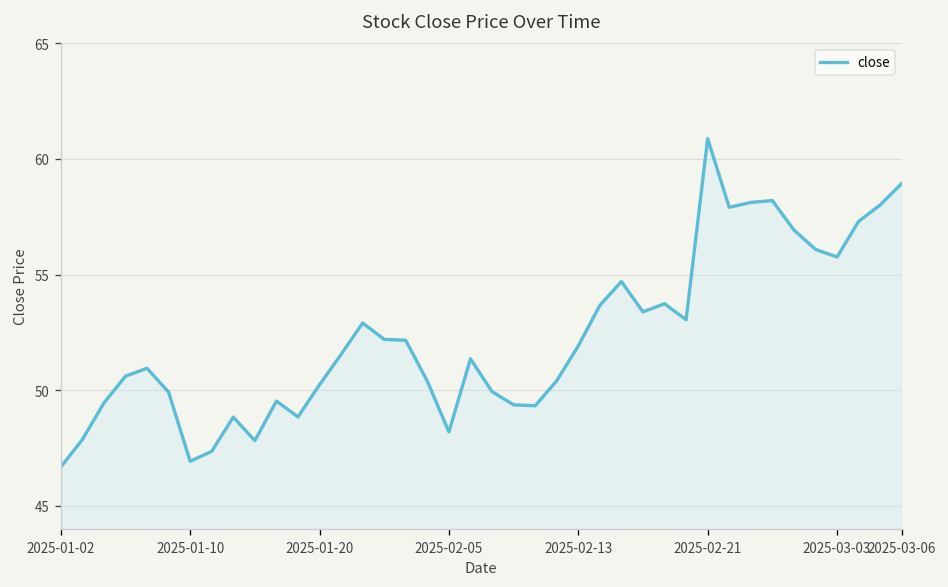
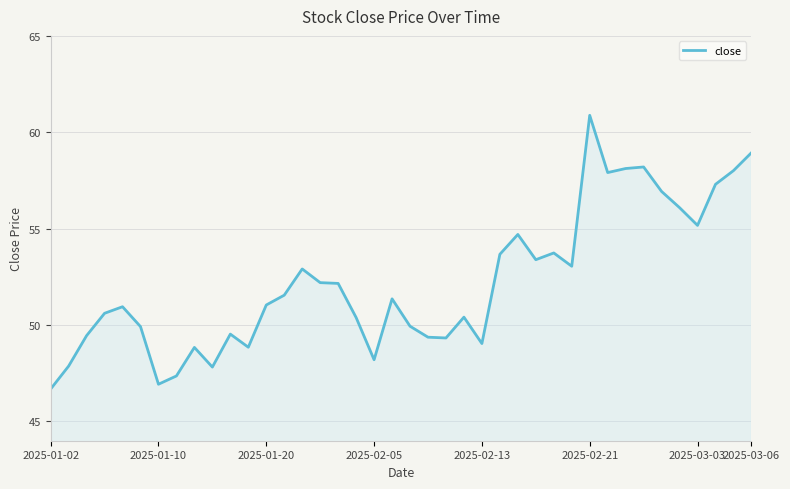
  {
    "2025-01-02": 46.7,
    "2025-01-10": 46.9,
-   "2025-01-20": 50.2,
+   "2025-01-20": 51.0,
    "2025-02-05": 48.2,
-   "2025-02-13": 51.9,
+   "2025-02-13": 49.0,
    "2025-02-21": 60.9,
-   "2025-03-03": 55.8,
+   "2025-03-03": 55.2,
    "2025-03-06": 58.9
  }
